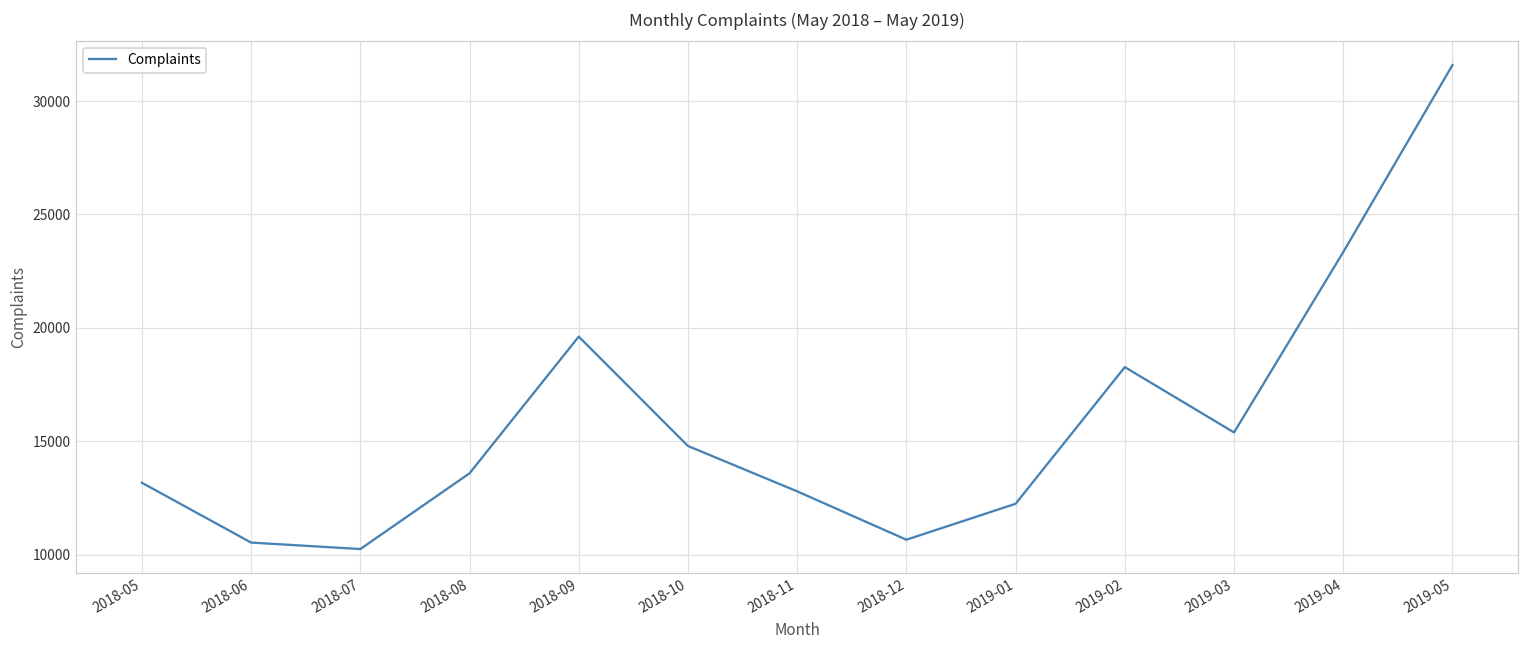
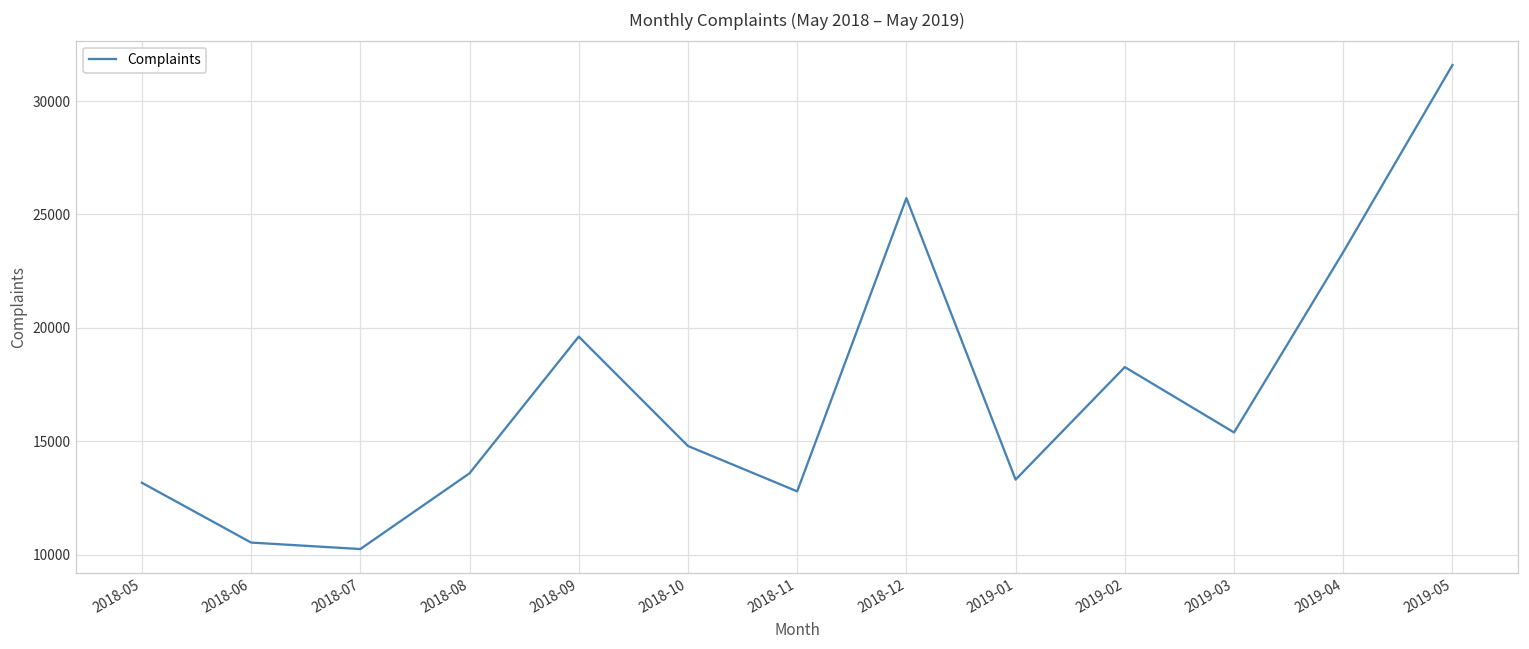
  {
    "2018-05": 13200,
    "2018-06": 10500,
    "2018-07": 10200,
    "2018-08": 13600,
    "2018-09": 19600,
    "2018-10": 14800,
    "2018-11": 12800,
-   "2018-12": 10700,
-   "2019-01": 12200,
+   "2018-12": 25700,
+   "2019-01": 13300,
    "2019-02": 18300,
    "2019-03": 15400,
    "2019-04": 23300,
    "2019-05": 31600
  }
